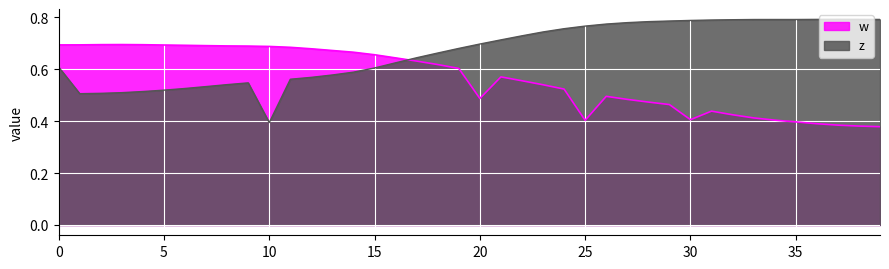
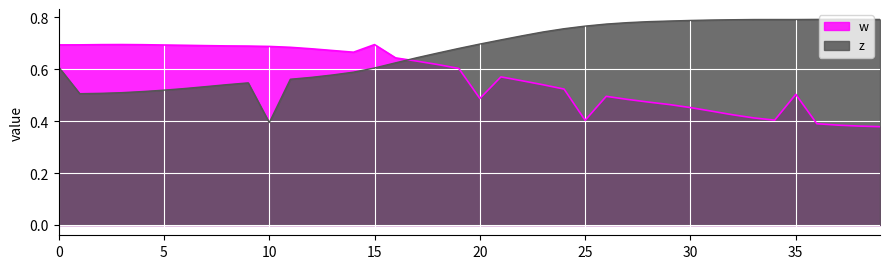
  {
    "w": {
      "0": 0.69,
      "5": 0.69,
      "10": 0.69,
-     "15": 0.66,
+     "15": 0.69,
      "20": 0.49,
      "25": 0.40,
-     "30": 0.41,
-     "35": 0.40
+     "30": 0.45,
+     "35": 0.50
    },
    "z": {
      "0": 0.61,
      "5": 0.52,
      "10": 0.39,
      "15": 0.60,
      "20": 0.70,
      "25": 0.77,
      "30": 0.79,
      "35": 0.79
    }
  }
